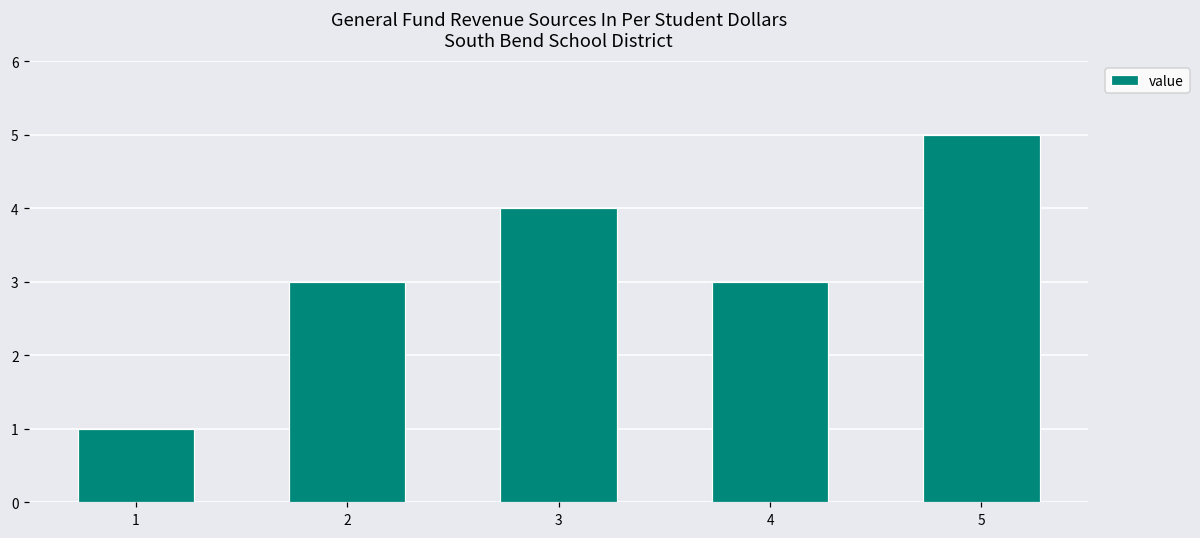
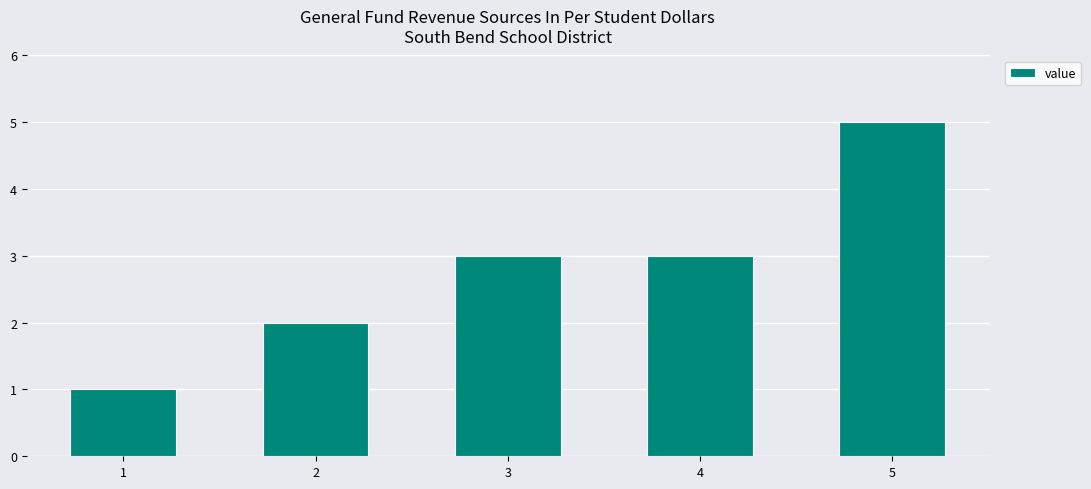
  {
    "1": 1,
-   "2": 3,
-   "3": 4,
+   "2": 2,
+   "3": 3,
    "4": 3,
    "5": 5
  }
